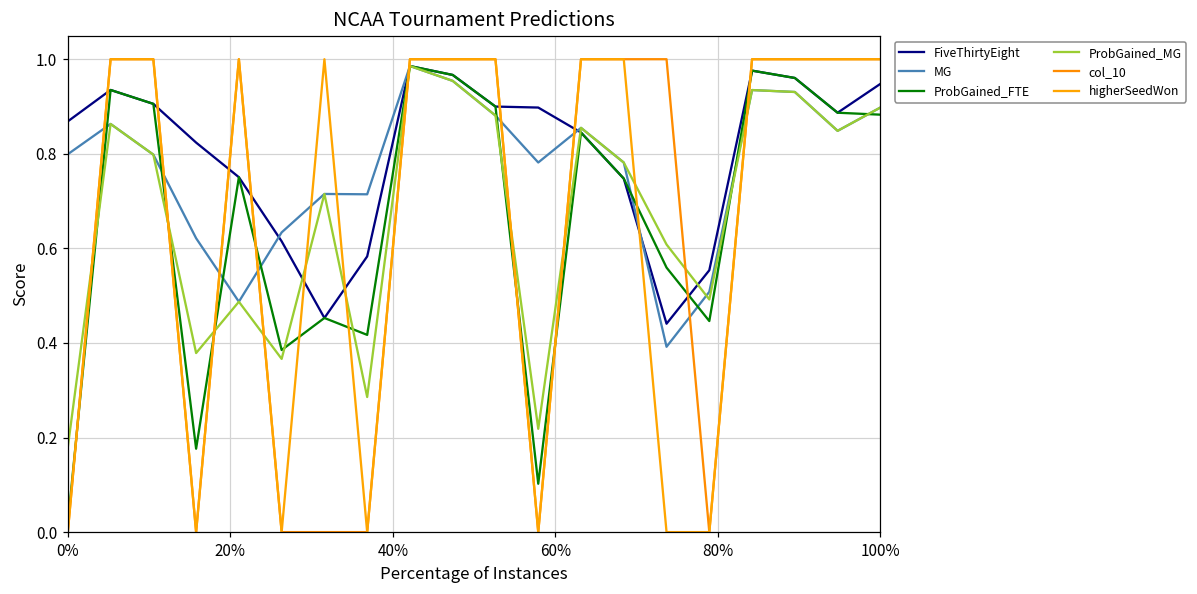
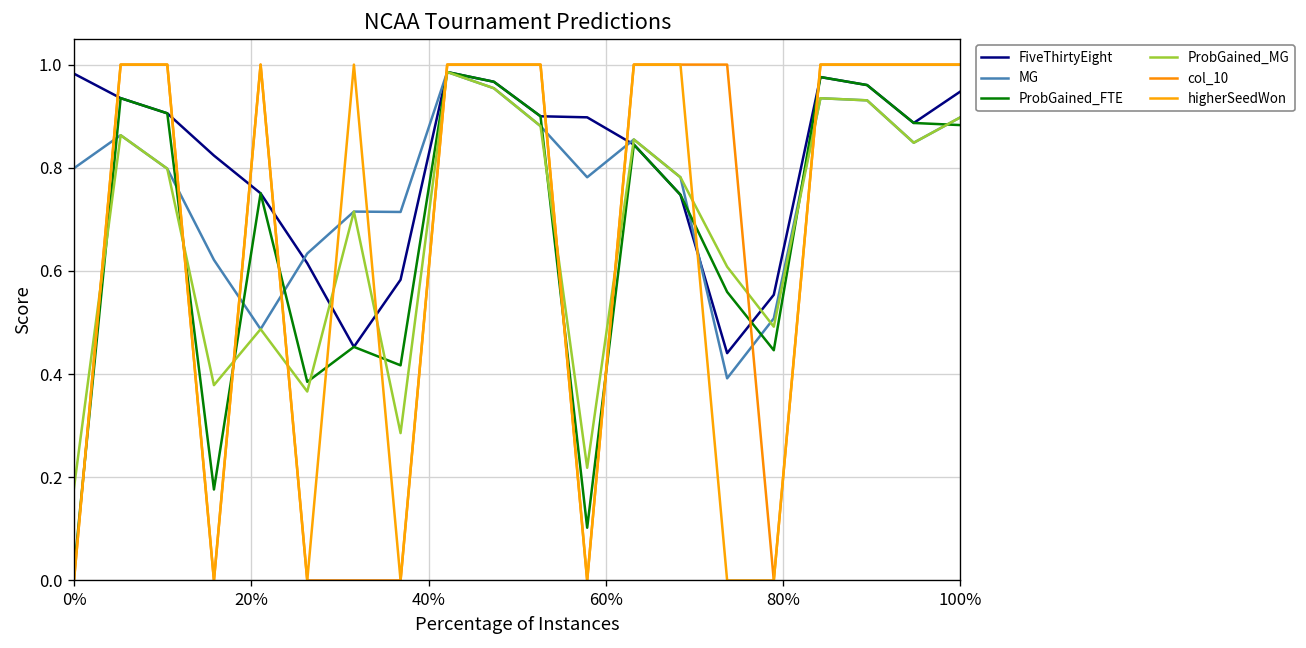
  {
    "FiveThirtyEight": {
-     "0%": 0.87,
+     "0%": 0.98,
      "100%": 0.95
    },
    "MG": {
      "0%": 0.80
    },
    "ProbGained_FTE": {
      "0%": 0.02,
      "100%": 0.88
    },
    "ProbGained_MG": {
      "0%": 0.18
    }
  }
